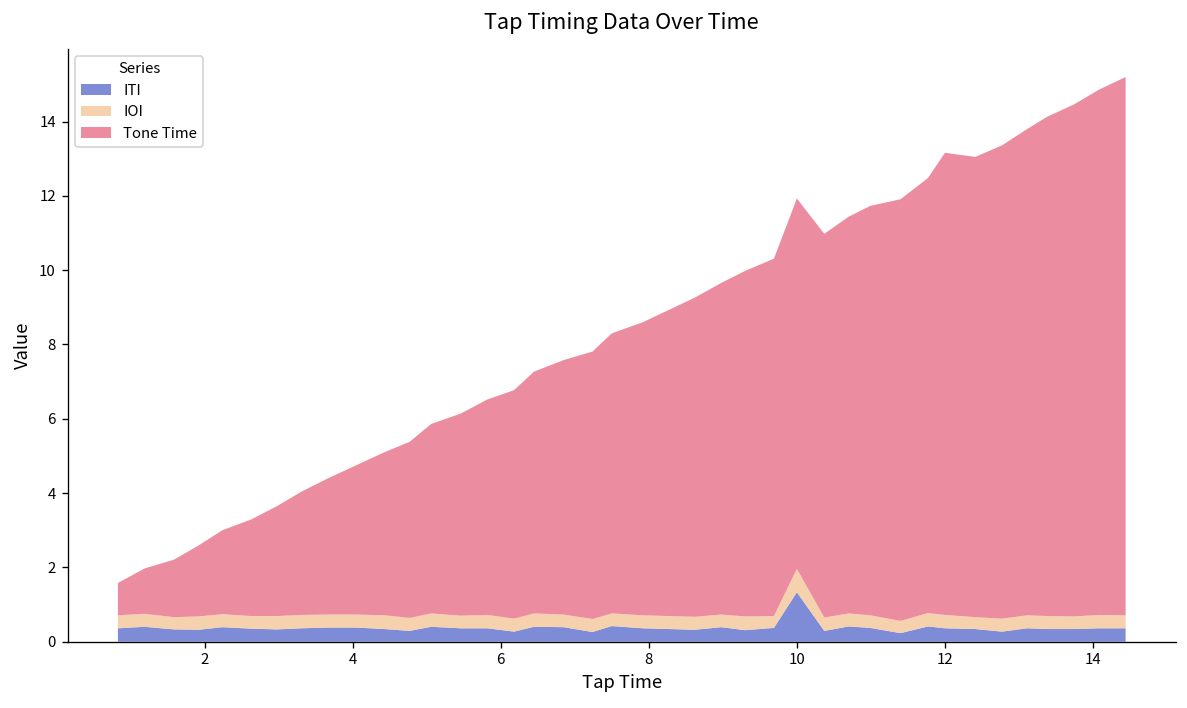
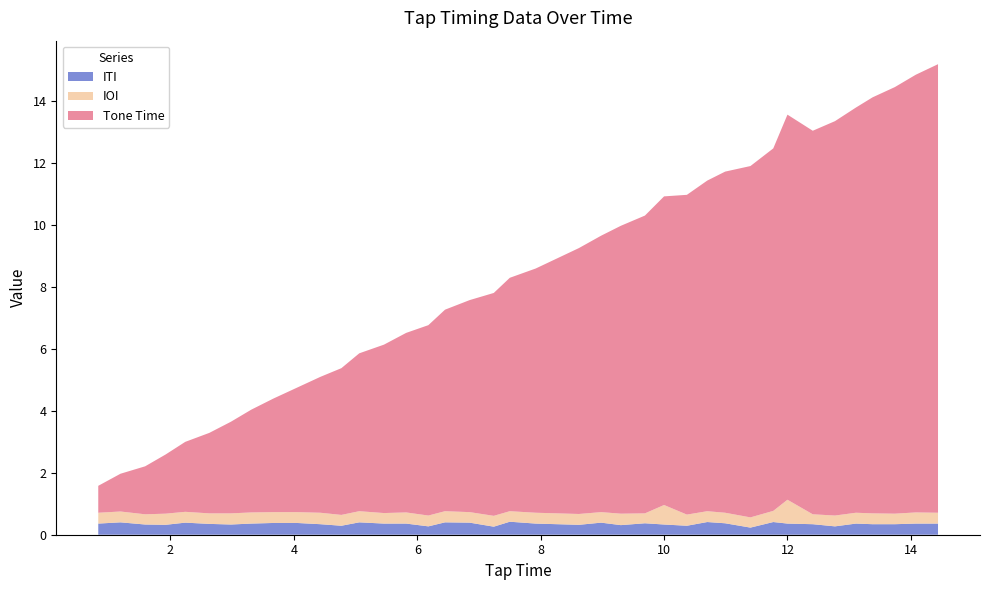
  {
    "ITI": {
-     "10": 1.3,
+     "10": 0.3,
      "12": 0.4
    },
    "IOI": {
      "10": 0.6,
-     "12": 0.4
+     "12": 0.8
    },
    "Tone Time": {
      "10": 10.0,
      "12": 12.4
    }
  }
